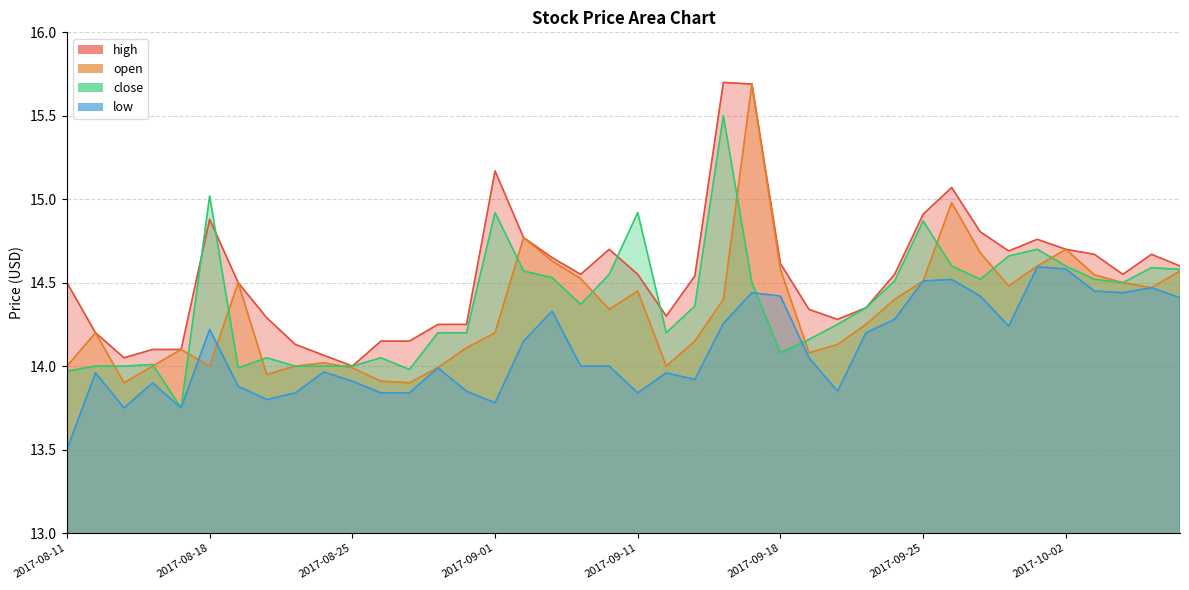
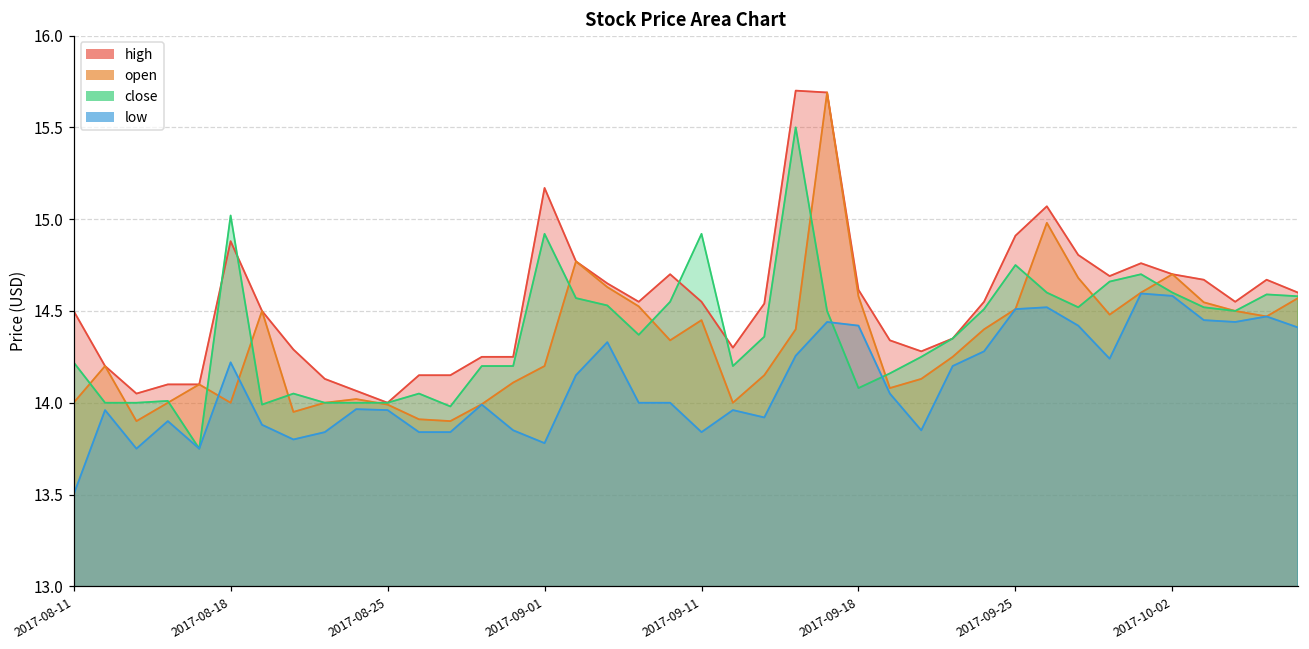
  {
    "close": {
-     "2017-08-11": 13.97,
+     "2017-08-11": 14.22,
      "2017-08-18": 15.02,
      "2017-09-01": 14.92,
      "2017-09-11": 14.92,
      "2017-09-18": 14.08,
-     "2017-09-25": 14.87,
+     "2017-09-25": 14.75,
      "2017-10-02": 14.60
    },
    "low": {
      "2017-08-11": 13.50,
      "2017-08-18": 14.22,
-     "2017-08-25": 13.91,
+     "2017-08-25": 13.96,
      "2017-09-01": 13.78,
      "2017-09-11": 13.84,
      "2017-09-18": 14.42,
      "2017-10-02": 14.58
    }
  }
